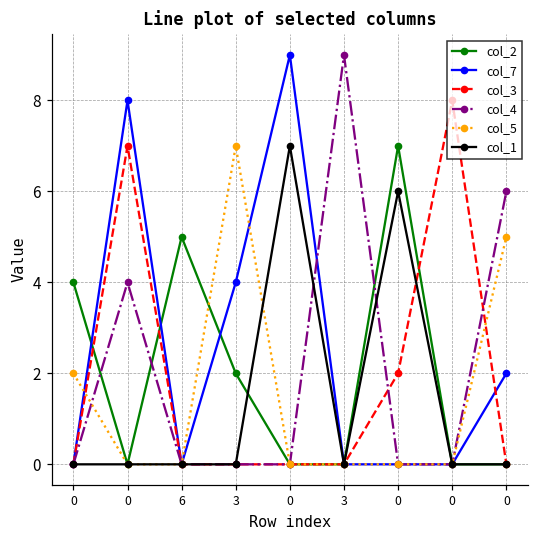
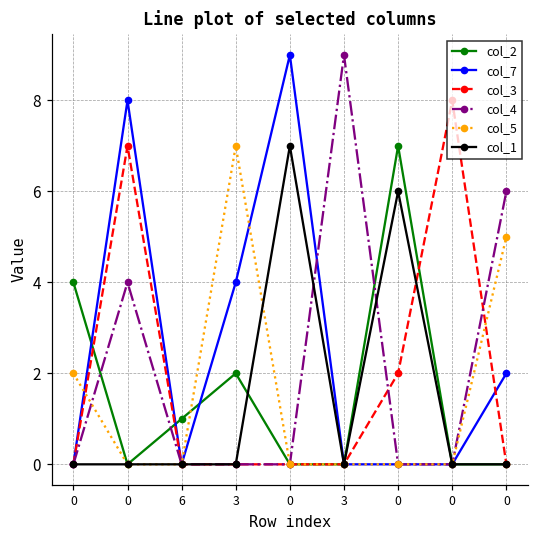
  {
    "col_2": {
-     "6": 5
+     "6": 1
    }
  }
